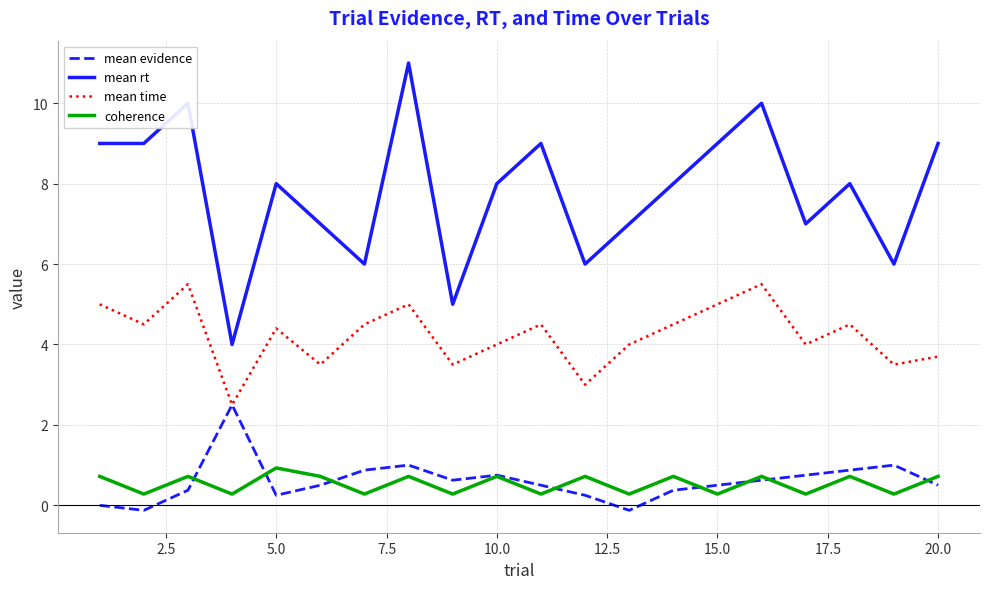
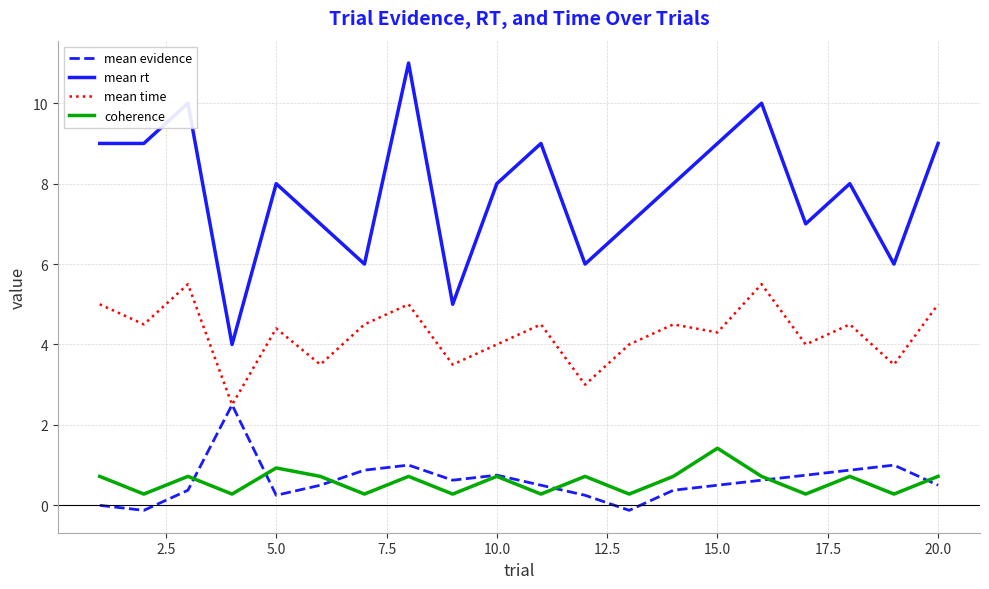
  {
    "mean time": {
      "5.0": 4.4,
      "10.0": 4.0,
-     "15.0": 5.0,
-     "20.0": 3.7
+     "15.0": 4.3,
+     "20.0": 5.0
    },
    "coherence": {
      "5.0": 0.9,
-     "15.0": 0.3,
+     "15.0": 1.4,
      "20.0": 0.7
    }
  }
